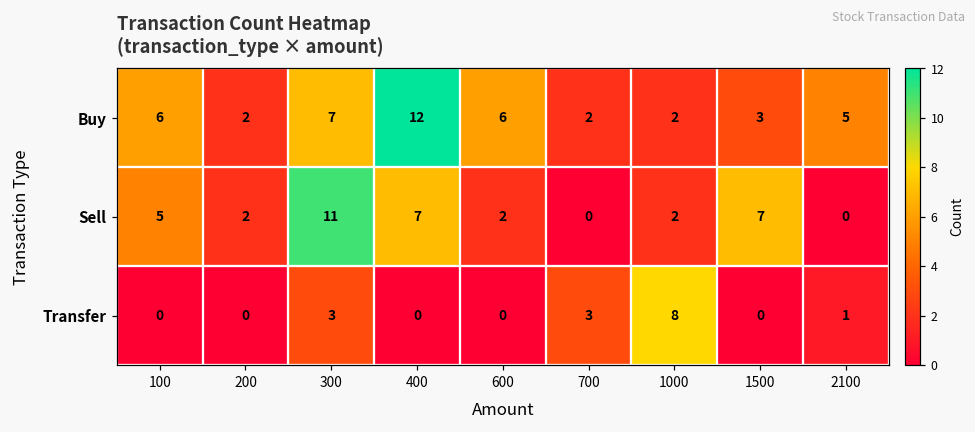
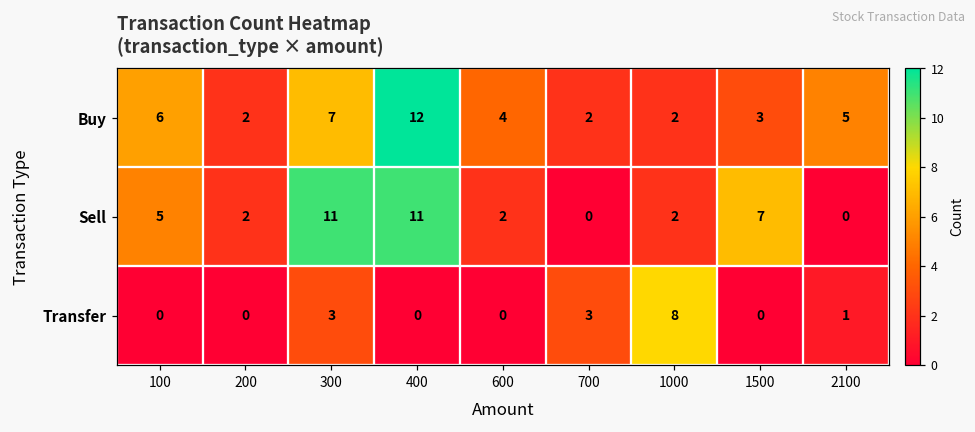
  {
    "Buy": {
      "100": 6,
      "200": 2,
      "300": 7,
      "400": 12,
-     "600": 6,
+     "600": 4,
      "700": 2,
      "1000": 2,
      "1500": 3,
      "2100": 5
    },
    "Sell": {
      "100": 5,
      "200": 2,
      "300": 11,
-     "400": 7,
+     "400": 11,
      "600": 2,
      "700": 0,
      "1000": 2,
      "1500": 7,
      "2100": 0
    },
    "Transfer": {
      "100": 0,
      "200": 0,
      "300": 3,
      "400": 0,
      "600": 0,
      "700": 3,
      "1000": 8,
      "1500": 0,
      "2100": 1
    }
  }
